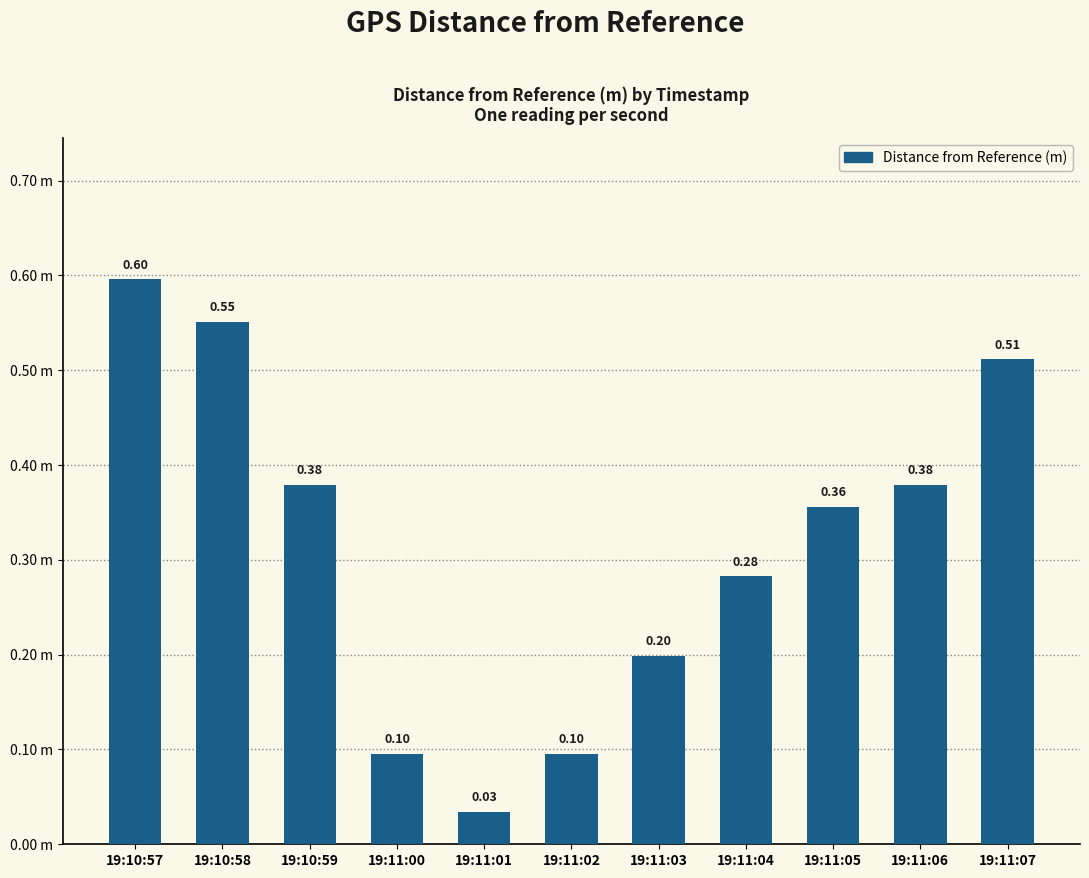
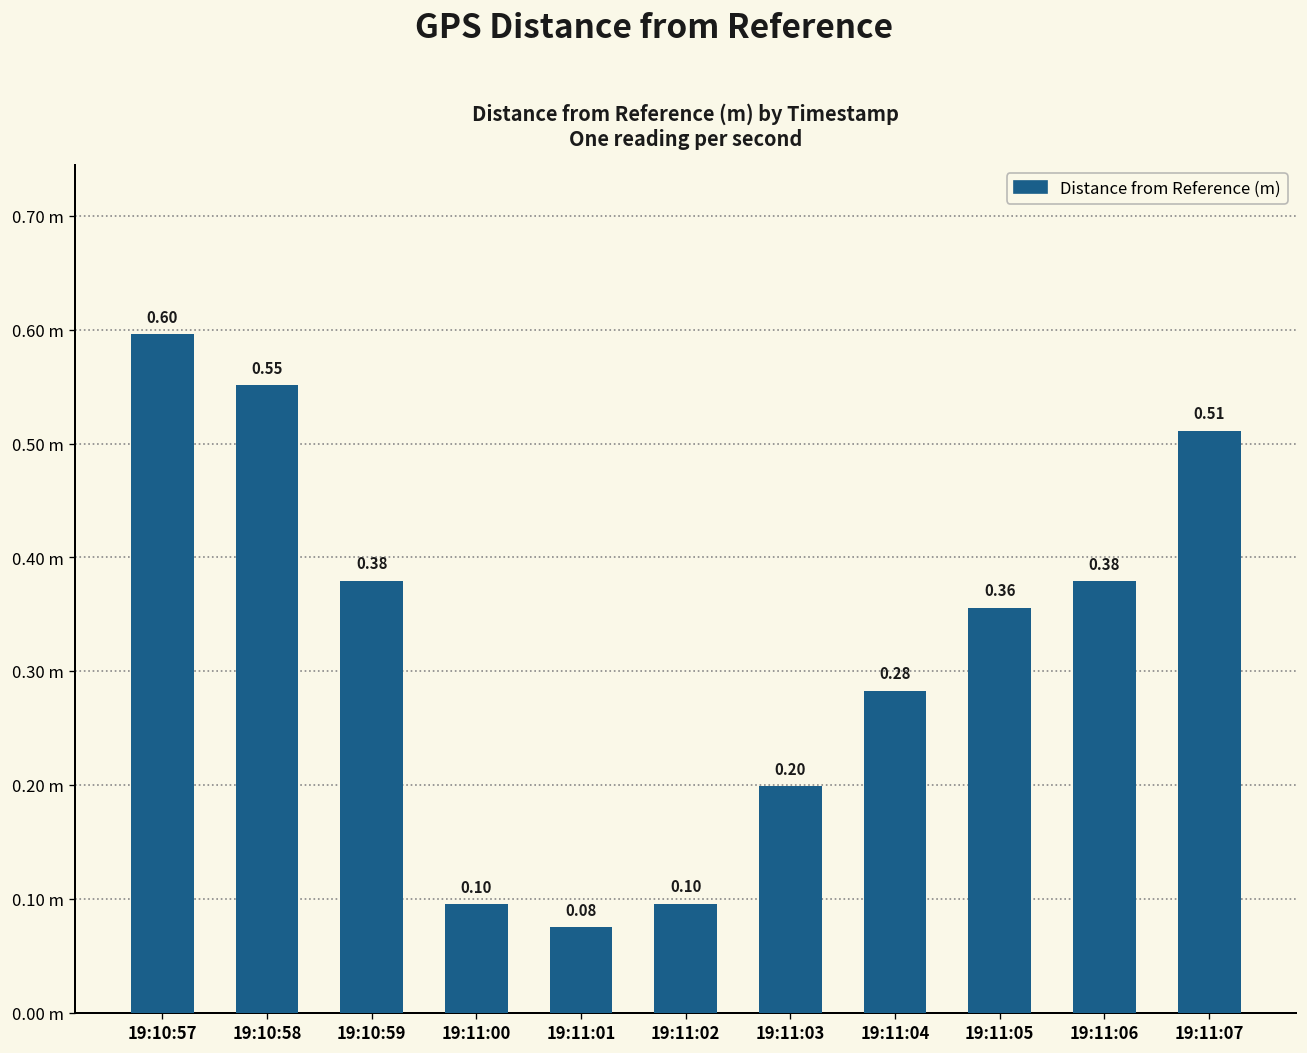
  {
    "19:10:57": 0.60,
    "19:10:58": 0.55,
    "19:10:59": 0.38,
    "19:11:00": 0.10,
-   "19:11:01": 0.03,
+   "19:11:01": 0.08,
    "19:11:02": 0.10,
    "19:11:03": 0.20,
    "19:11:04": 0.28,
    "19:11:05": 0.36,
    "19:11:06": 0.38,
    "19:11:07": 0.51
  }
